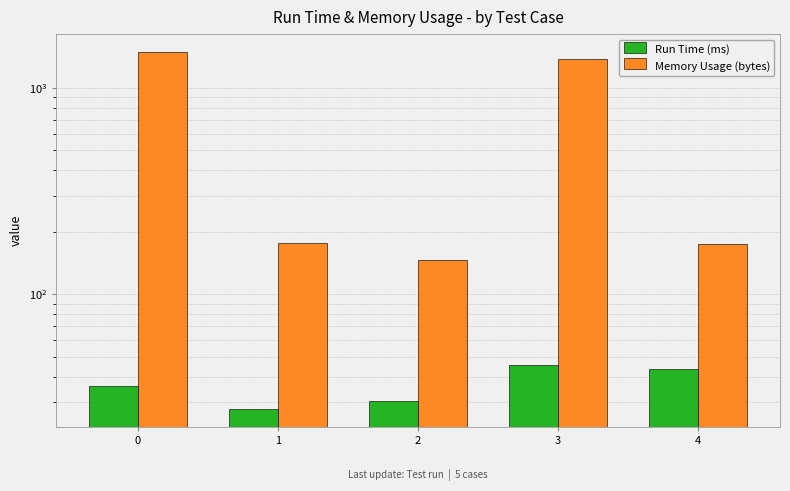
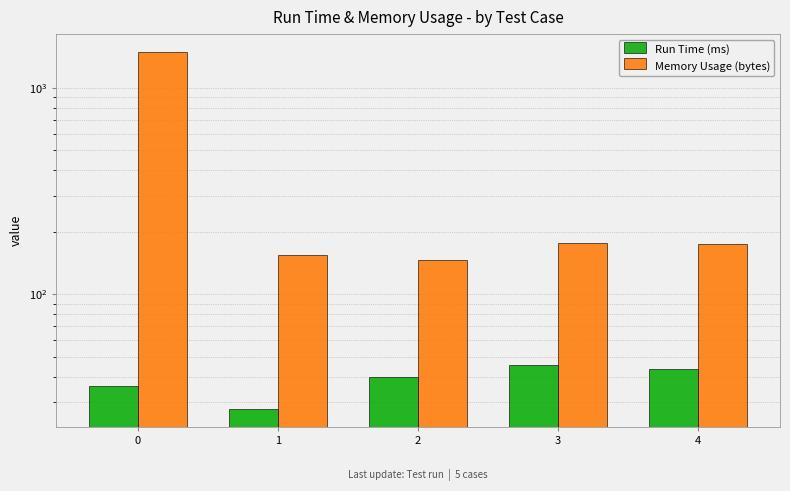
  {
    "Run Time (ms)": {
      "0": 36,
      "1": 28,
-     "2": 31,
+     "2": 40,
      "3": 46,
      "4": 44
    },
    "Memory Usage (bytes)": {
      "0": 1500,
-     "1": 180,
+     "1": 160,
      "2": 150,
-     "3": 1400,
+     "3": 180,
      "4": 180
    }
  }
